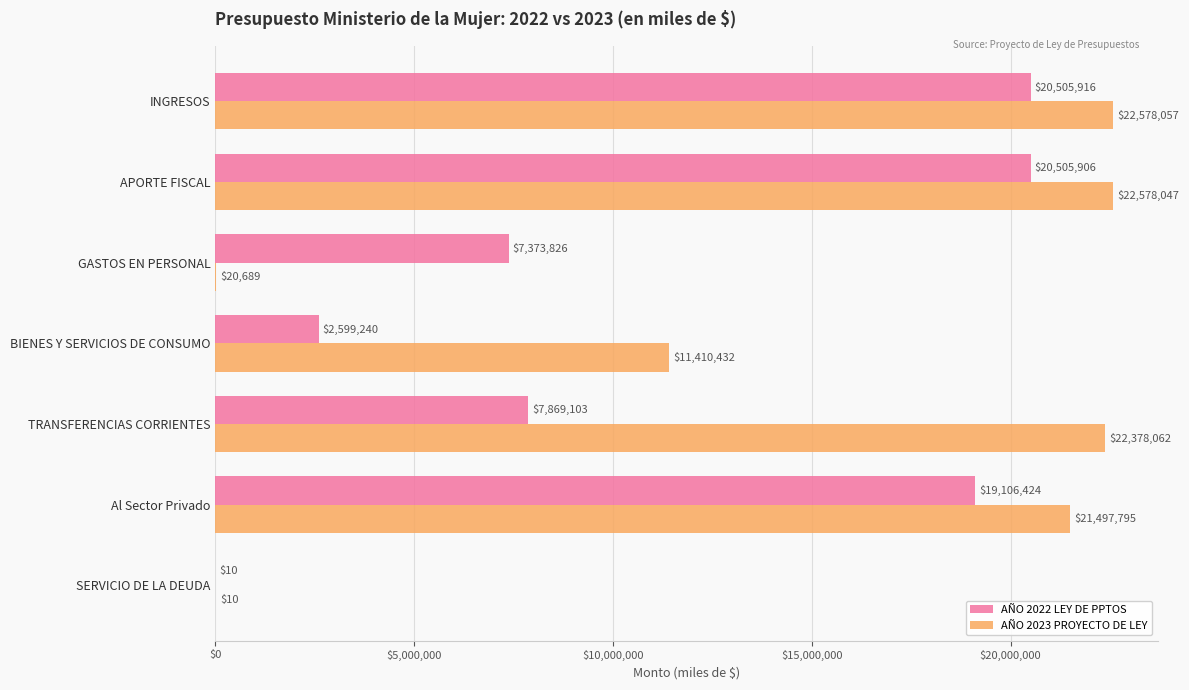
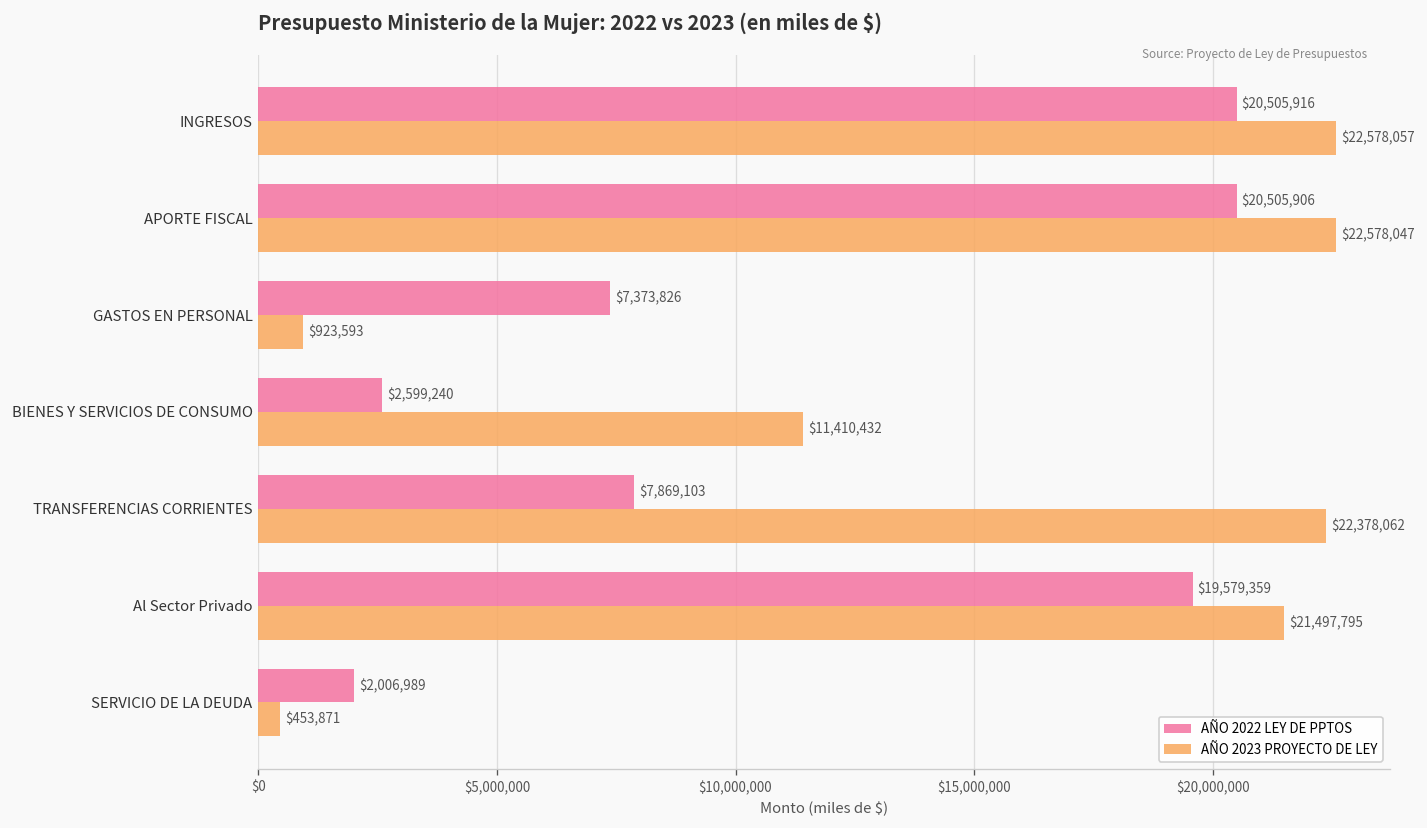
  {
    "AÑO 2022 LEY DE PPTOS": {
      "INGRESOS": "$20,505,916",
      "APORTE FISCAL": "$20,505,906",
      "GASTOS EN PERSONAL": "$7,373,826",
      "BIENES Y SERVICIOS DE CONSUMO": "$2,599,240",
      "TRANSFERENCIAS CORRIENTES": "$7,869,103",
-     "Al Sector Privado": "$19,106,424",
-     "SERVICIO DE LA DEUDA": "$10"
+     "Al Sector Privado": "$19,579,359",
+     "SERVICIO DE LA DEUDA": "$2,006,989"
    },
    "AÑO 2023 PROYECTO DE LEY": {
      "INGRESOS": "$22,578,057",
      "APORTE FISCAL": "$22,578,047",
-     "GASTOS EN PERSONAL": "$20,689",
+     "GASTOS EN PERSONAL": "$923,593",
      "BIENES Y SERVICIOS DE CONSUMO": "$11,410,432",
      "TRANSFERENCIAS CORRIENTES": "$22,378,062",
      "Al Sector Privado": "$21,497,795",
-     "SERVICIO DE LA DEUDA": "$10"
+     "SERVICIO DE LA DEUDA": "$453,871"
    }
  }
